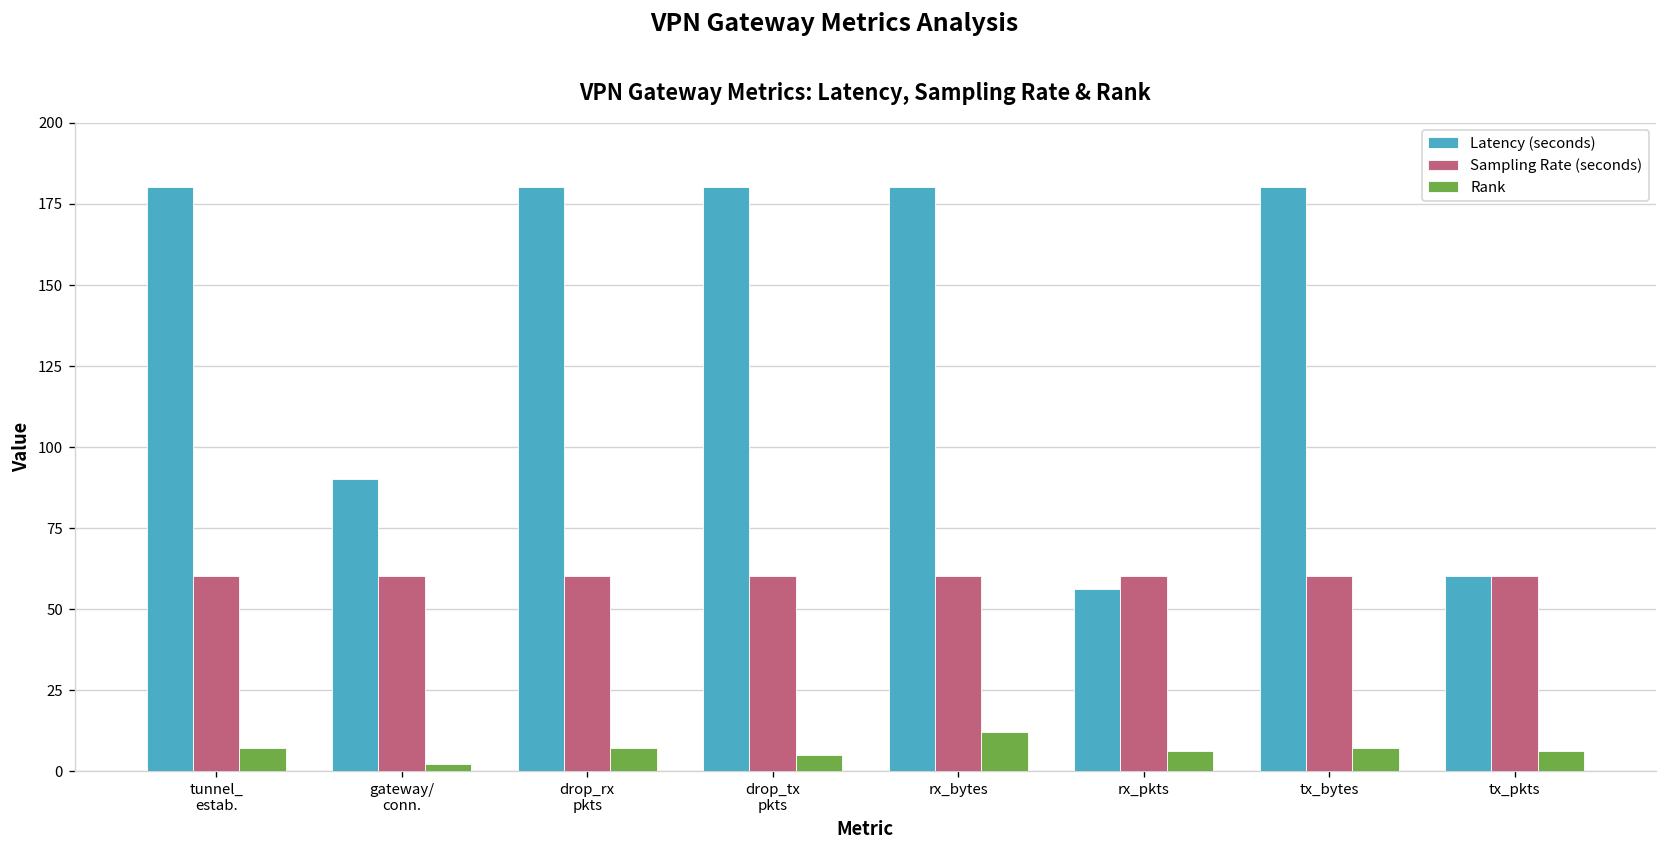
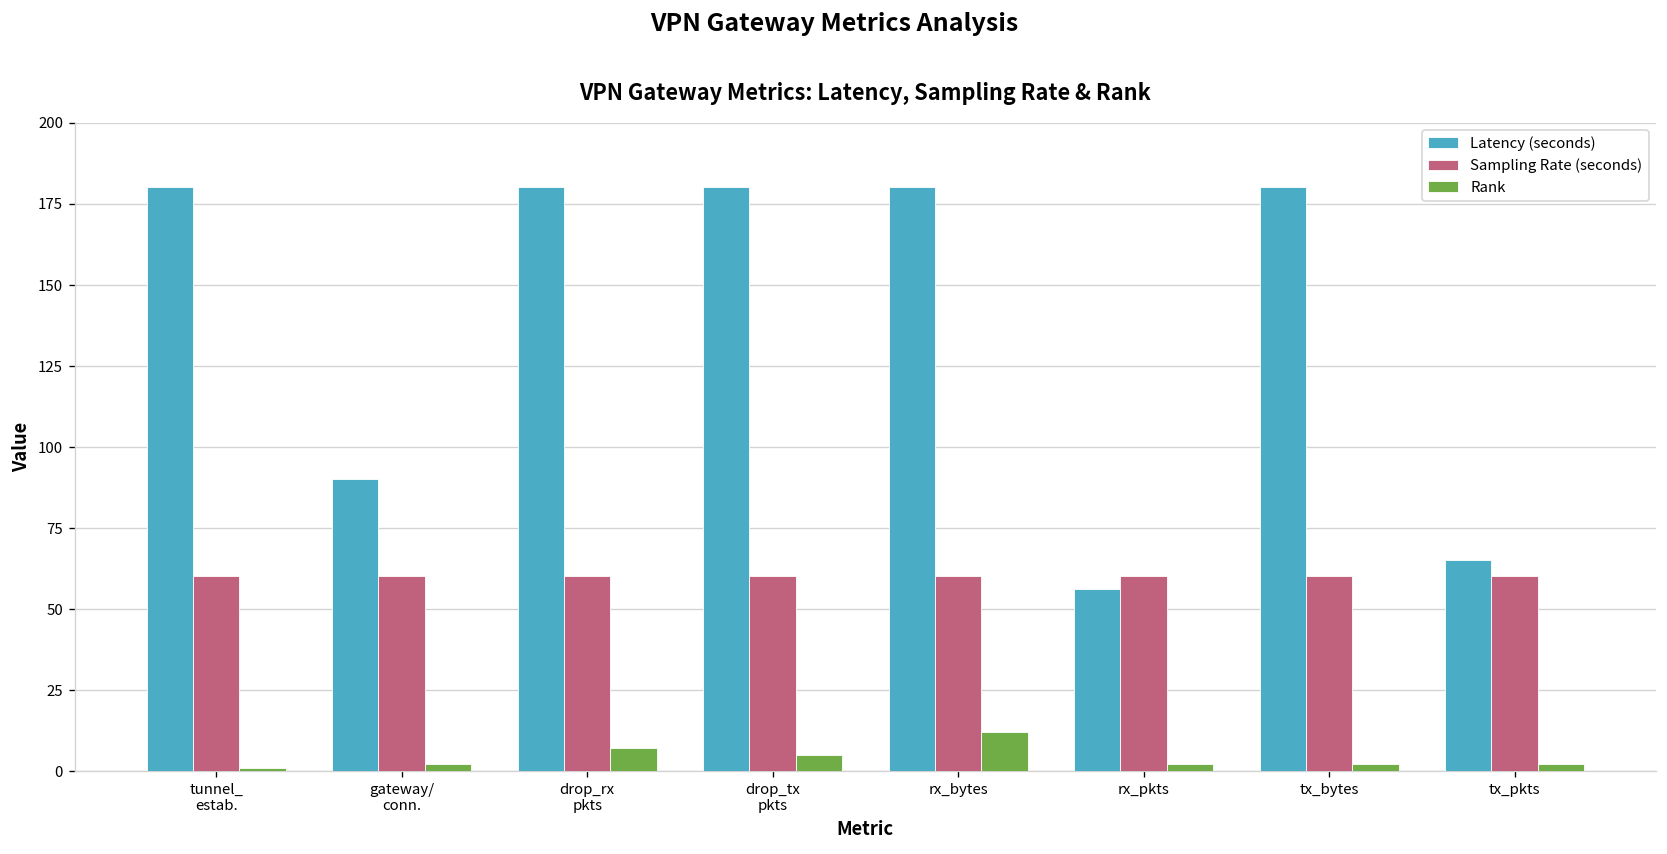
  {
    "Latency (seconds)": {
      "tunnel_ estab.": 180,
      "gateway/ conn.": 90,
      "drop_rx pkts": 180,
      "drop_tx pkts": 180,
      "rx_bytes": 180,
      "rx_pkts": 56,
      "tx_bytes": 180,
-     "tx_pkts": 60
+     "tx_pkts": 65
    },
    "Sampling Rate (seconds)": {
      "tunnel_ estab.": 60,
      "gateway/ conn.": 60,
      "drop_rx pkts": 60,
      "drop_tx pkts": 60,
      "rx_bytes": 60,
      "rx_pkts": 60,
      "tx_bytes": 60,
      "tx_pkts": 60
    },
    "Rank": {
-     "tunnel_ estab.": 7,
+     "tunnel_ estab.": 1,
      "gateway/ conn.": 2,
      "drop_rx pkts": 7,
      "drop_tx pkts": 5,
      "rx_bytes": 12,
-     "rx_pkts": 6,
-     "tx_bytes": 7,
-     "tx_pkts": 6
+     "rx_pkts": 2,
+     "tx_bytes": 2,
+     "tx_pkts": 2
    }
  }
